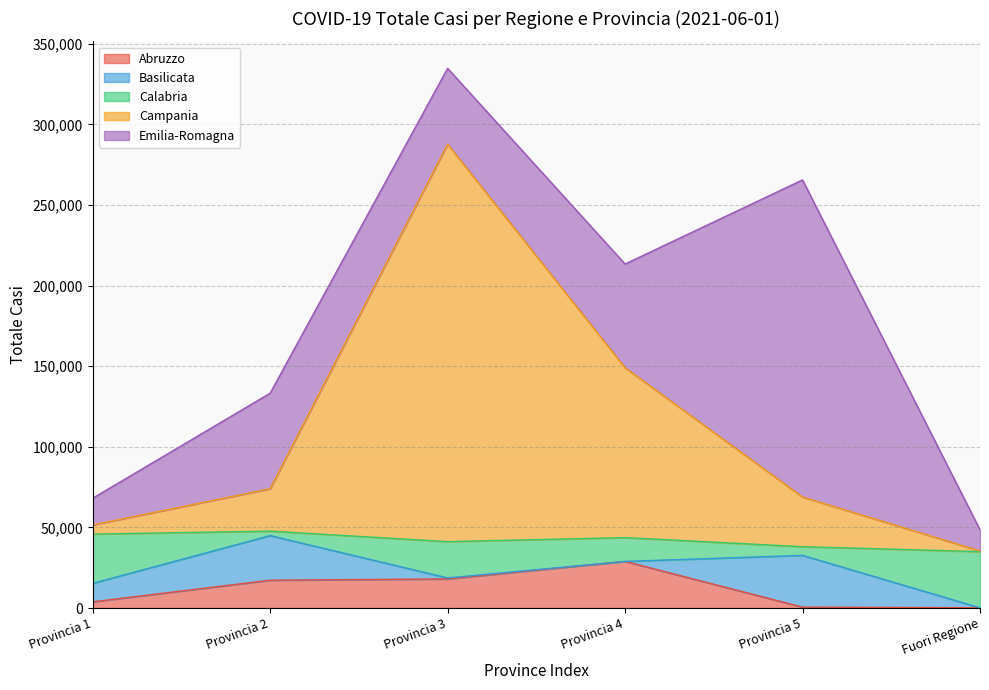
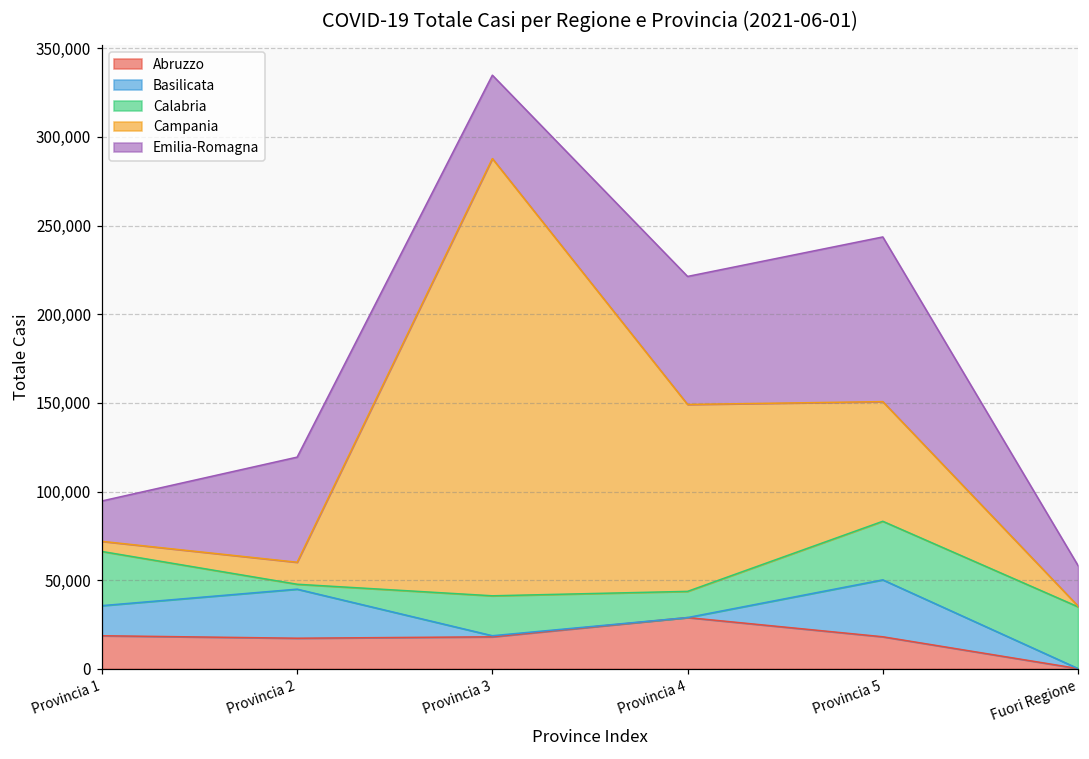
  {
    "Abruzzo": {
-     "Provincia 1": "4,000",
+     "Provincia 1": "19,000",
      "Provincia 2": "17,000",
-     "Provincia 5": "1,000"
+     "Provincia 5": "18,000"
    },
    "Basilicata": {
-     "Provincia 1": "11,000",
+     "Provincia 1": "17,000",
      "Provincia 2": "28,000",
      "Provincia 5": "32,000"
    },
    "Calabria": {
      "Provincia 1": "31,000",
      "Provincia 2": "3,000",
      "Provincia 3": "23,000",
      "Provincia 4": "15,000",
-     "Provincia 5": "5,000"
+     "Provincia 5": "33,000"
    },
    "Campania": {
      "Provincia 1": "6,000",
-     "Provincia 2": "26,000",
+     "Provincia 2": "12,000",
      "Provincia 3": "247,000",
      "Provincia 4": "105,000",
-     "Provincia 5": "31,000"
+     "Provincia 5": "67,000"
    },
    "Emilia-Romagna": {
-     "Provincia 1": "17,000",
+     "Provincia 1": "23,000",
      "Provincia 2": "59,000",
      "Provincia 3": "47,000",
-     "Provincia 4": "64,000",
-     "Provincia 5": "197,000",
-     "Fuori Regione": "13,000"
+     "Provincia 4": "72,000",
+     "Provincia 5": "93,000",
+     "Fuori Regione": "23,000"
    }
  }
